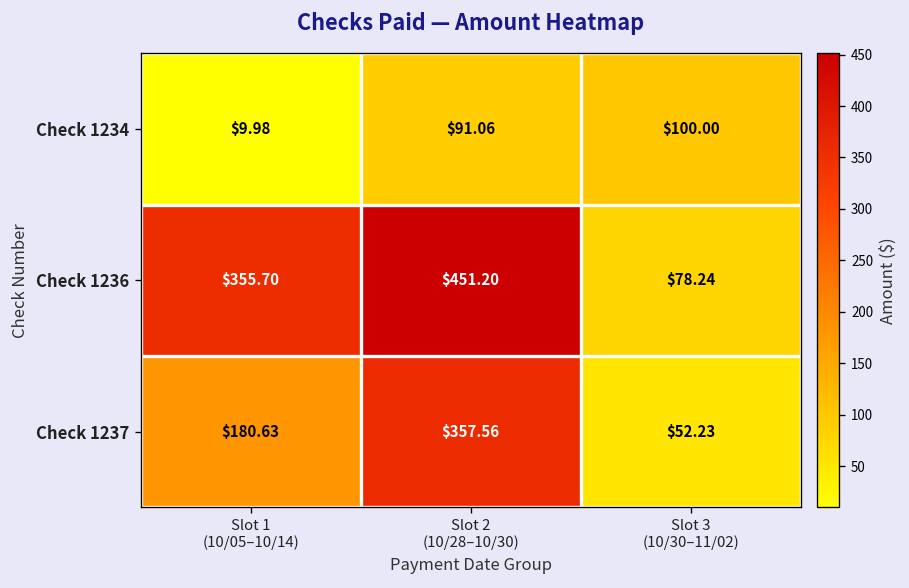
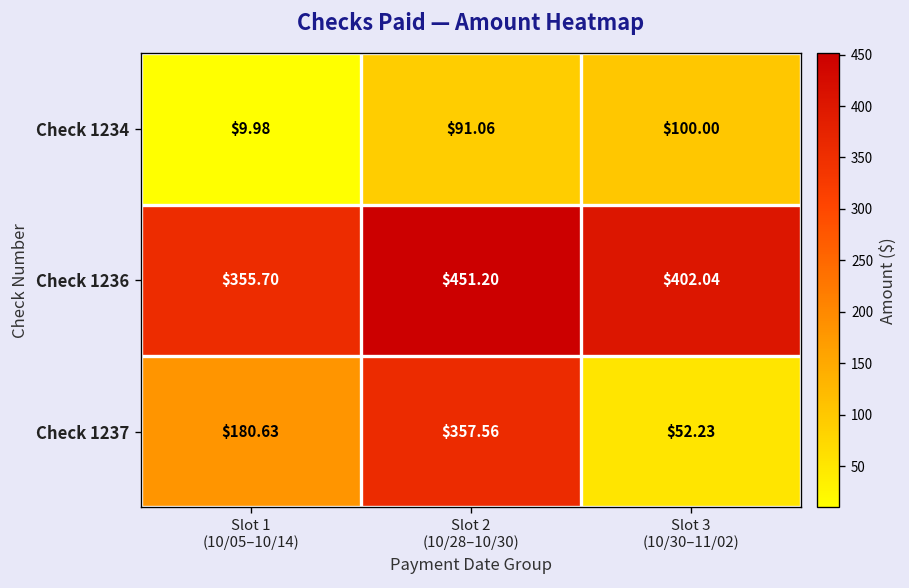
  {
    "Check 1234": {
      "Slot 1 (10/05–10/14)": "$9.98",
      "Slot 2 (10/28–10/30)": "$91.06",
      "Slot 3 (10/30–11/02)": "$100.00"
    },
    "Check 1236": {
      "Slot 1 (10/05–10/14)": "$355.70",
      "Slot 2 (10/28–10/30)": "$451.20",
-     "Slot 3 (10/30–11/02)": "$78.24"
+     "Slot 3 (10/30–11/02)": "$402.04"
    },
    "Check 1237": {
      "Slot 1 (10/05–10/14)": "$180.63",
      "Slot 2 (10/28–10/30)": "$357.56",
      "Slot 3 (10/30–11/02)": "$52.23"
    }
  }
